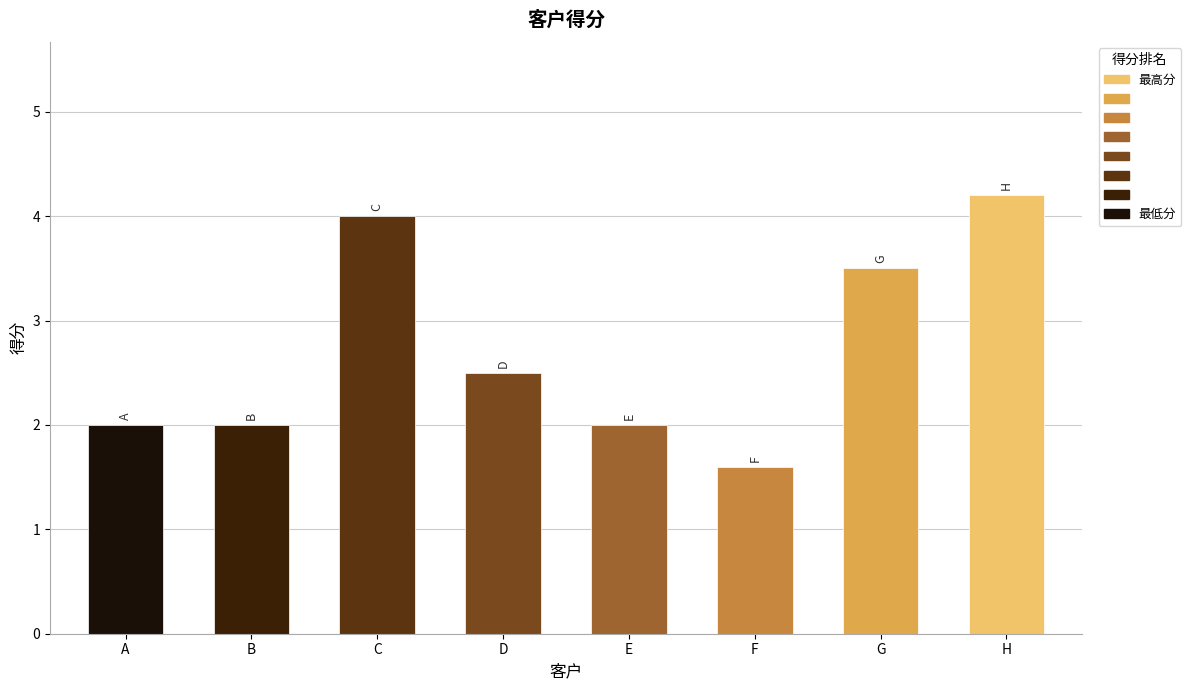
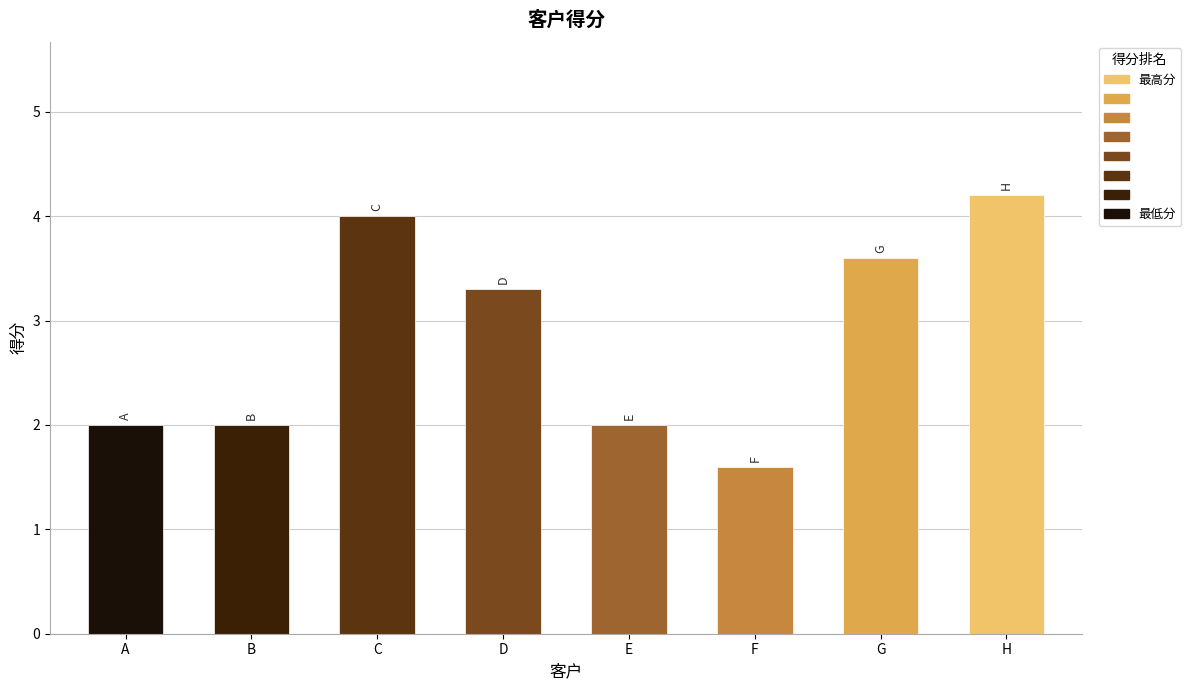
  {
    "A": 2.0,
    "B": 2.0,
    "C": 4.0,
-   "D": 2.5,
+   "D": 3.3,
    "E": 2.0,
    "F": 1.6,
-   "G": 3.5,
+   "G": 3.6,
    "H": 4.2
  }
